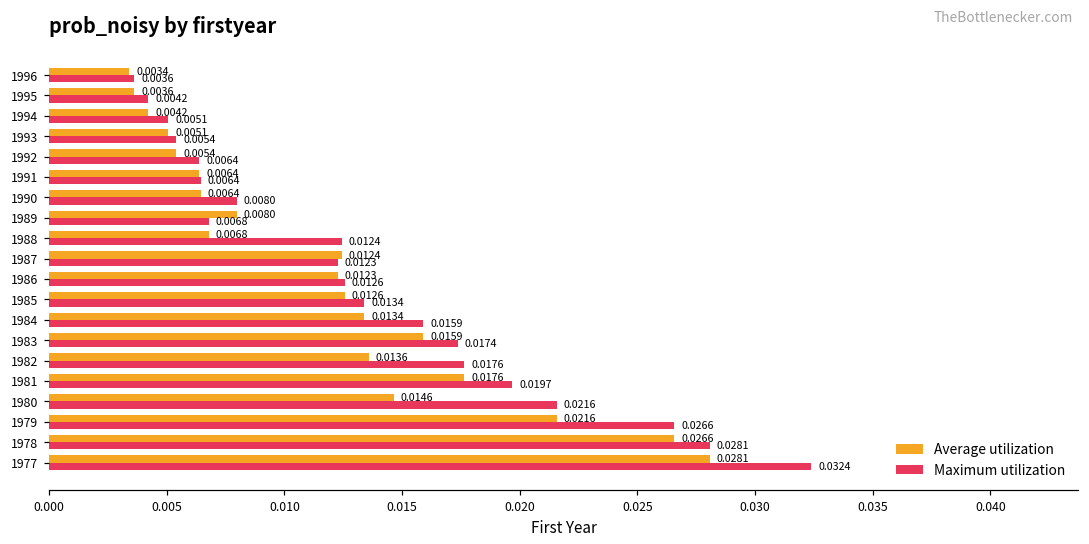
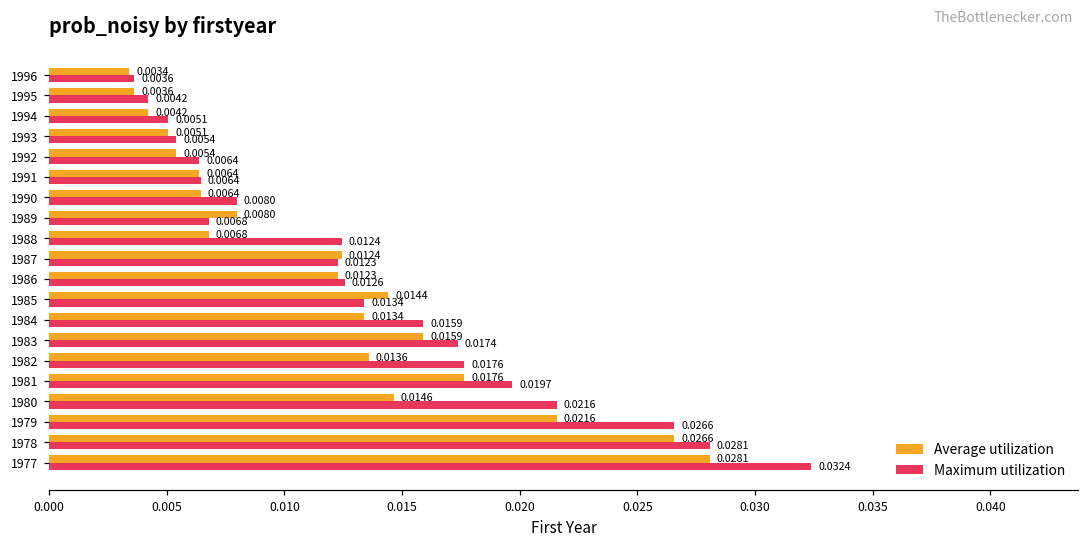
  {
    "Average utilization": {
      "1994": 0.0042,
      "1992": 0.0054,
      "1990": 0.0064,
      "1989": 0.0080,
      "1988": 0.0068,
-     "1985": 0.0126,
+     "1985": 0.0144,
      "1984": 0.0134,
      "1983": 0.0159,
      "1982": 0.0136,
      "1981": 0.0176,
      "1980": 0.0146,
      "1979": 0.0216,
      "1978": 0.0266,
      "1977": 0.0281
    },
    "Maximum utilization": {
      "1994": 0.0051,
      "1992": 0.0064,
      "1990": 0.0080,
      "1989": 0.0068,
      "1988": 0.0124,
      "1985": 0.0134,
      "1984": 0.0159,
      "1983": 0.0174,
      "1982": 0.0176,
      "1981": 0.0197,
      "1980": 0.0216,
      "1979": 0.0266,
      "1978": 0.0281,
      "1977": 0.0324
    }
  }
